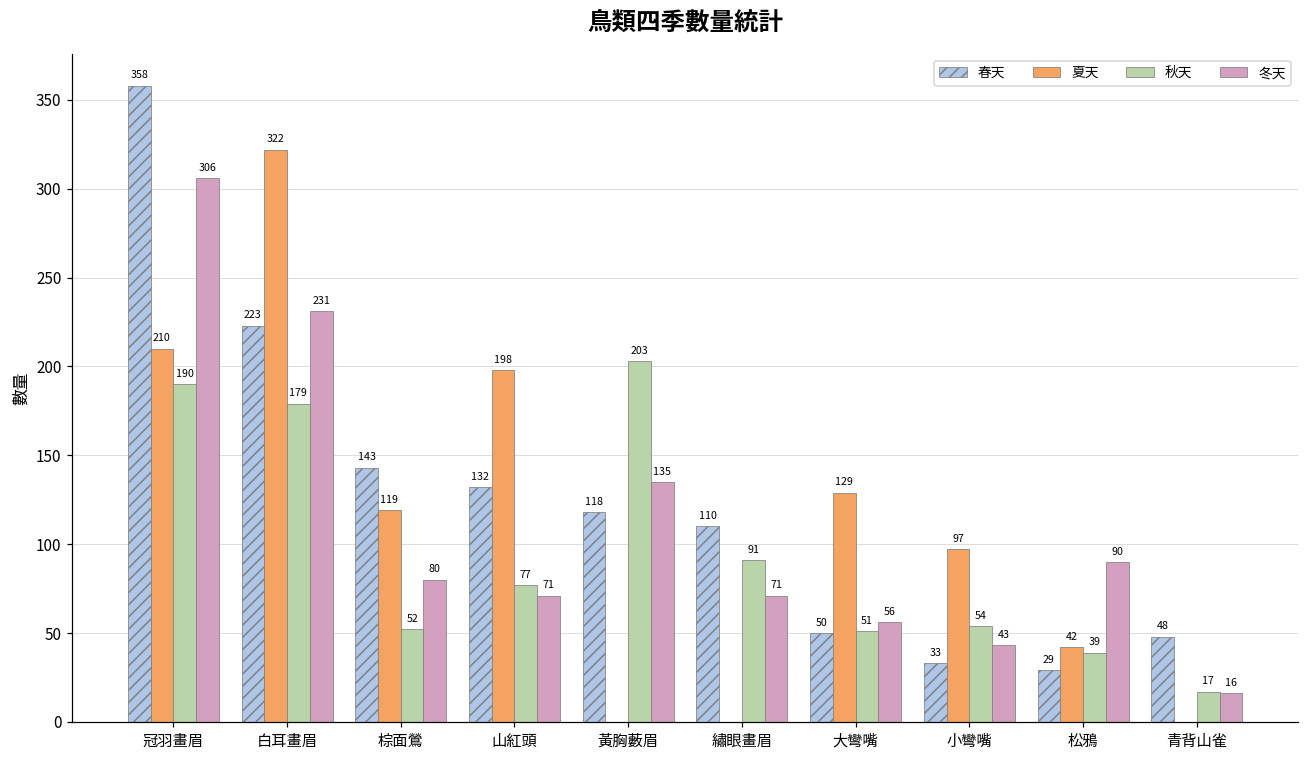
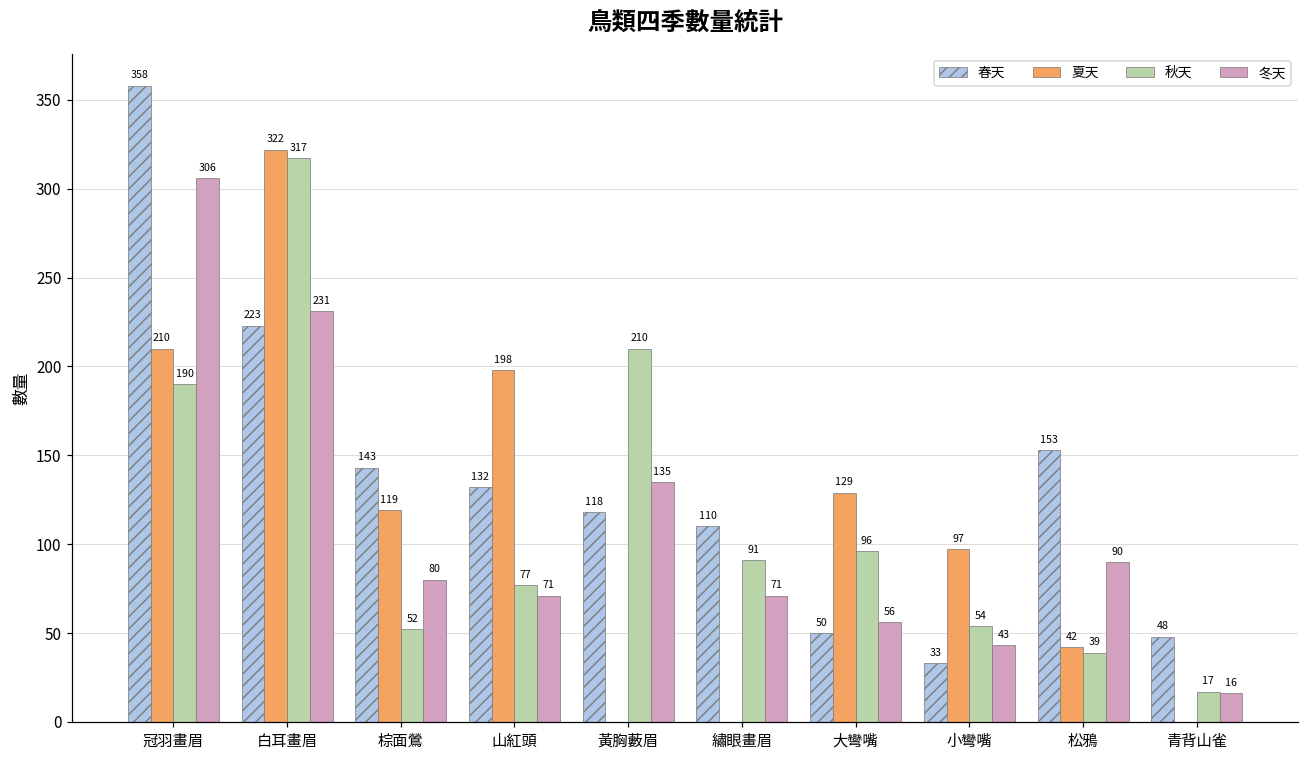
  {
    "春天": {
      "冠羽畫眉": 358,
      "白耳畫眉": 223,
      "棕面鶯": 143,
      "山紅頭": 132,
      "黃胸藪眉": 118,
      "繡眼畫眉": 110,
      "大彎嘴": 50,
      "小彎嘴": 33,
-     "松鴉": 29,
+     "松鴉": 153,
      "青背山雀": 48
    },
    "夏天": {
      "冠羽畫眉": 210,
      "白耳畫眉": 322,
      "棕面鶯": 119,
      "山紅頭": 198,
      "大彎嘴": 129,
      "小彎嘴": 97,
      "松鴉": 42
    },
    "秋天": {
      "冠羽畫眉": 190,
-     "白耳畫眉": 179,
+     "白耳畫眉": 317,
      "棕面鶯": 52,
      "山紅頭": 77,
-     "黃胸藪眉": 203,
+     "黃胸藪眉": 210,
      "繡眼畫眉": 91,
-     "大彎嘴": 51,
+     "大彎嘴": 96,
      "小彎嘴": 54,
      "松鴉": 39,
      "青背山雀": 17
    },
    "冬天": {
      "冠羽畫眉": 306,
      "白耳畫眉": 231,
      "棕面鶯": 80,
      "山紅頭": 71,
      "黃胸藪眉": 135,
      "繡眼畫眉": 71,
      "大彎嘴": 56,
      "小彎嘴": 43,
      "松鴉": 90,
      "青背山雀": 16
    }
  }
